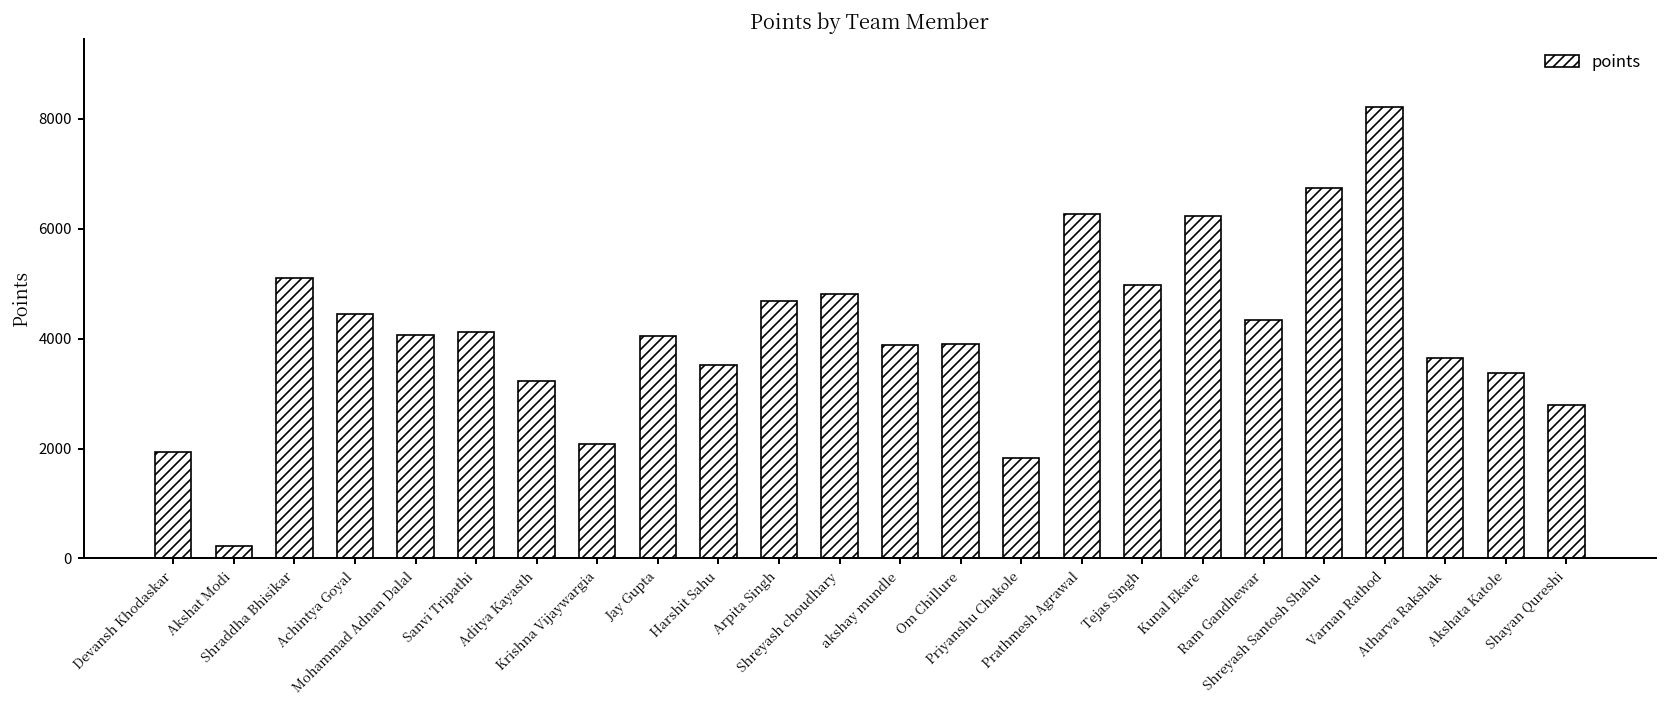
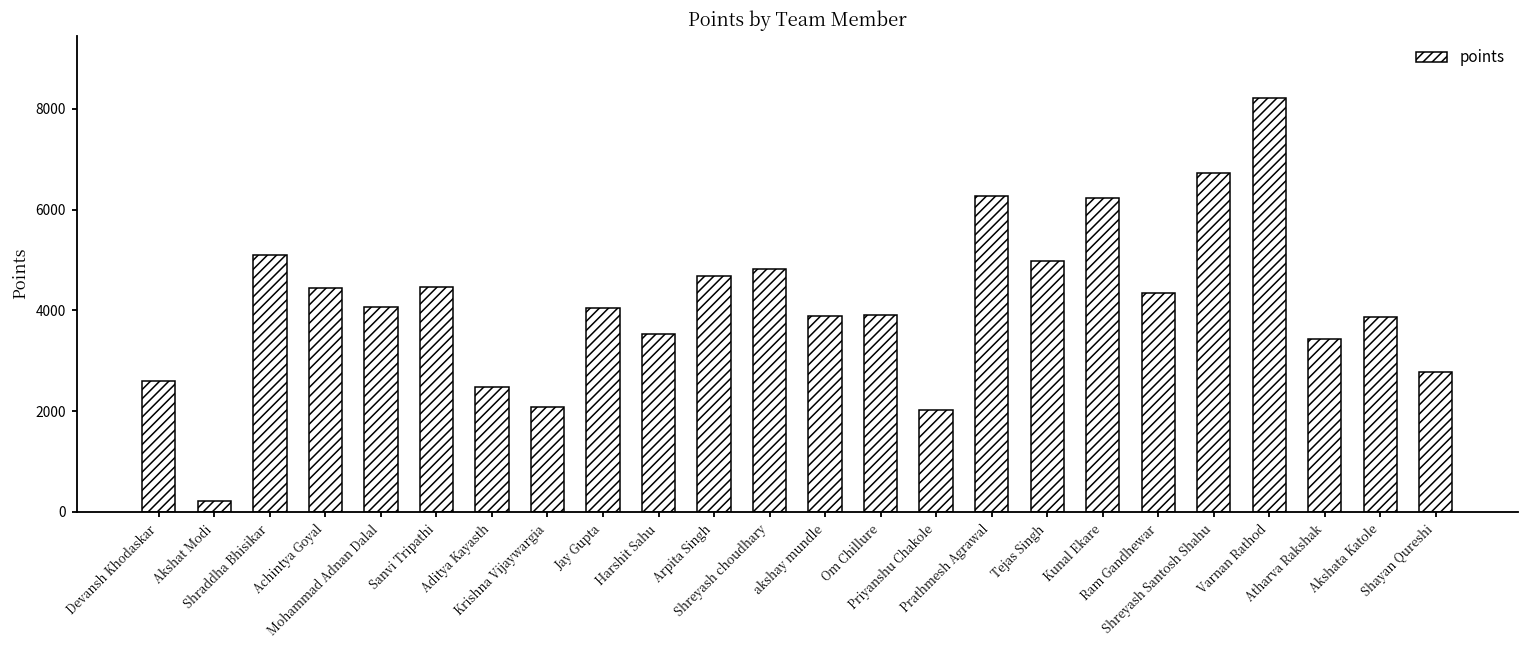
  {
-   "Devansh Khodaskar": 1900,
+   "Devansh Khodaskar": 2600,
    "Akshat Modi": 200,
    "Shraddha Bhisikar": 5100,
    "Achintya Goyal": 4500,
    "Mohammad Adnan Dalal": 4100,
-   "Sanvi Tripathi": 4100,
-   "Aditya Kayasth": 3200,
+   "Sanvi Tripathi": 4500,
+   "Aditya Kayasth": 2500,
    "Krishna Vijaywargia": 2100,
    "Jay Gupta": 4000,
    "Harshit Sahu": 3500,
    "Arpita Singh": 4700,
    "Shreyash choudhary": 4800,
    "akshay mundle": 3900,
    "Om Chillure": 3900,
-   "Priyanshu Chakole": 1800,
+   "Priyanshu Chakole": 2000,
    "Prathmesh Agrawal": 6300,
    "Tejas Singh": 5000,
    "Kunal Ekare": 6200,
    "Ram Gandhewar": 4300,
    "Shreyash Santosh Shahu": 6700,
    "Varnan Rathod": 8200,
-   "Atharva Rakshak": 3600,
-   "Akshata Katole": 3400,
+   "Atharva Rakshak": 3400,
+   "Akshata Katole": 3900,
    "Shayan Qureshi": 2800
  }
